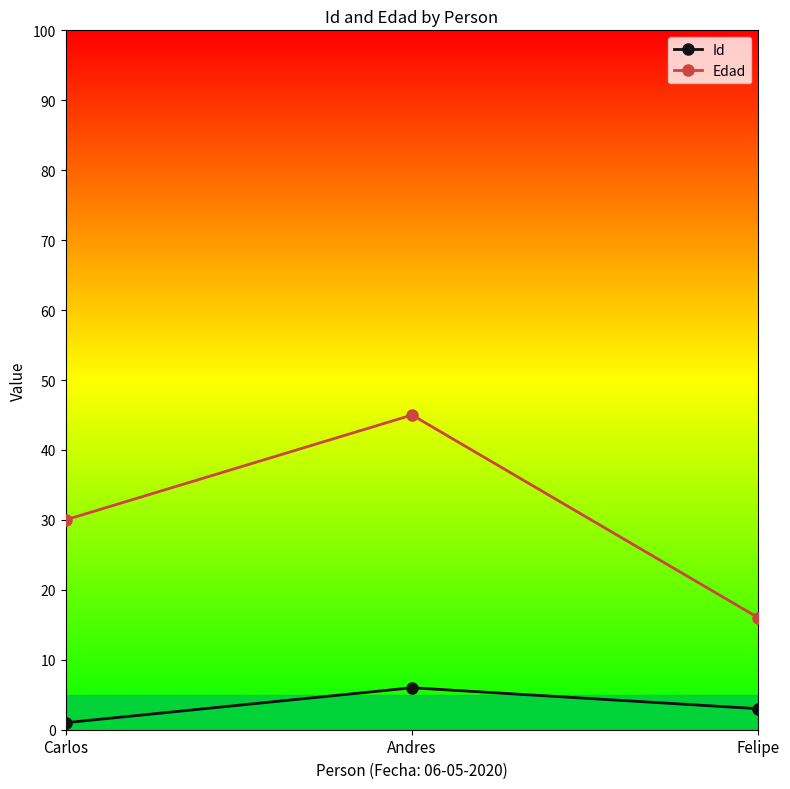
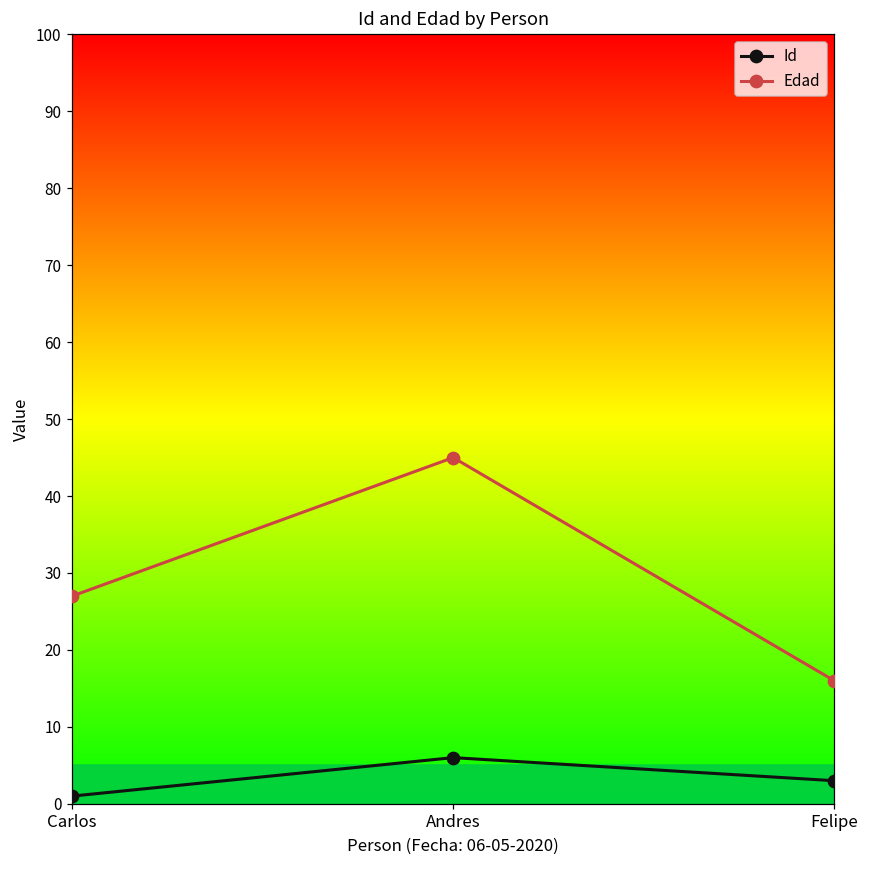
  {
    "Id": {
      "Andres": 6
    },
    "Edad": {
-     "Carlos": 30,
+     "Carlos": 27,
      "Andres": 45,
      "Felipe": 16
    }
  }
